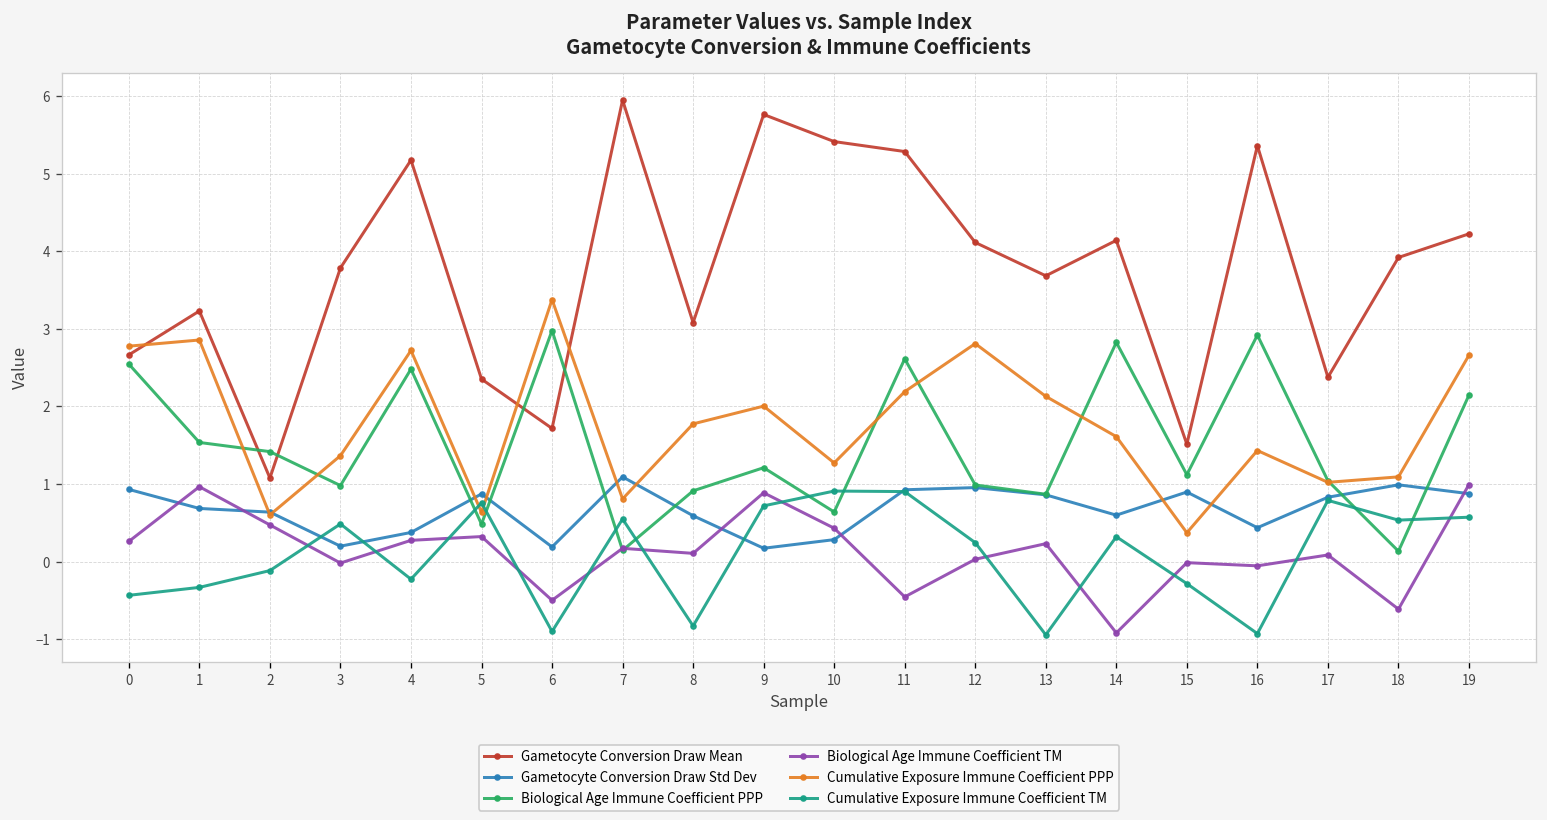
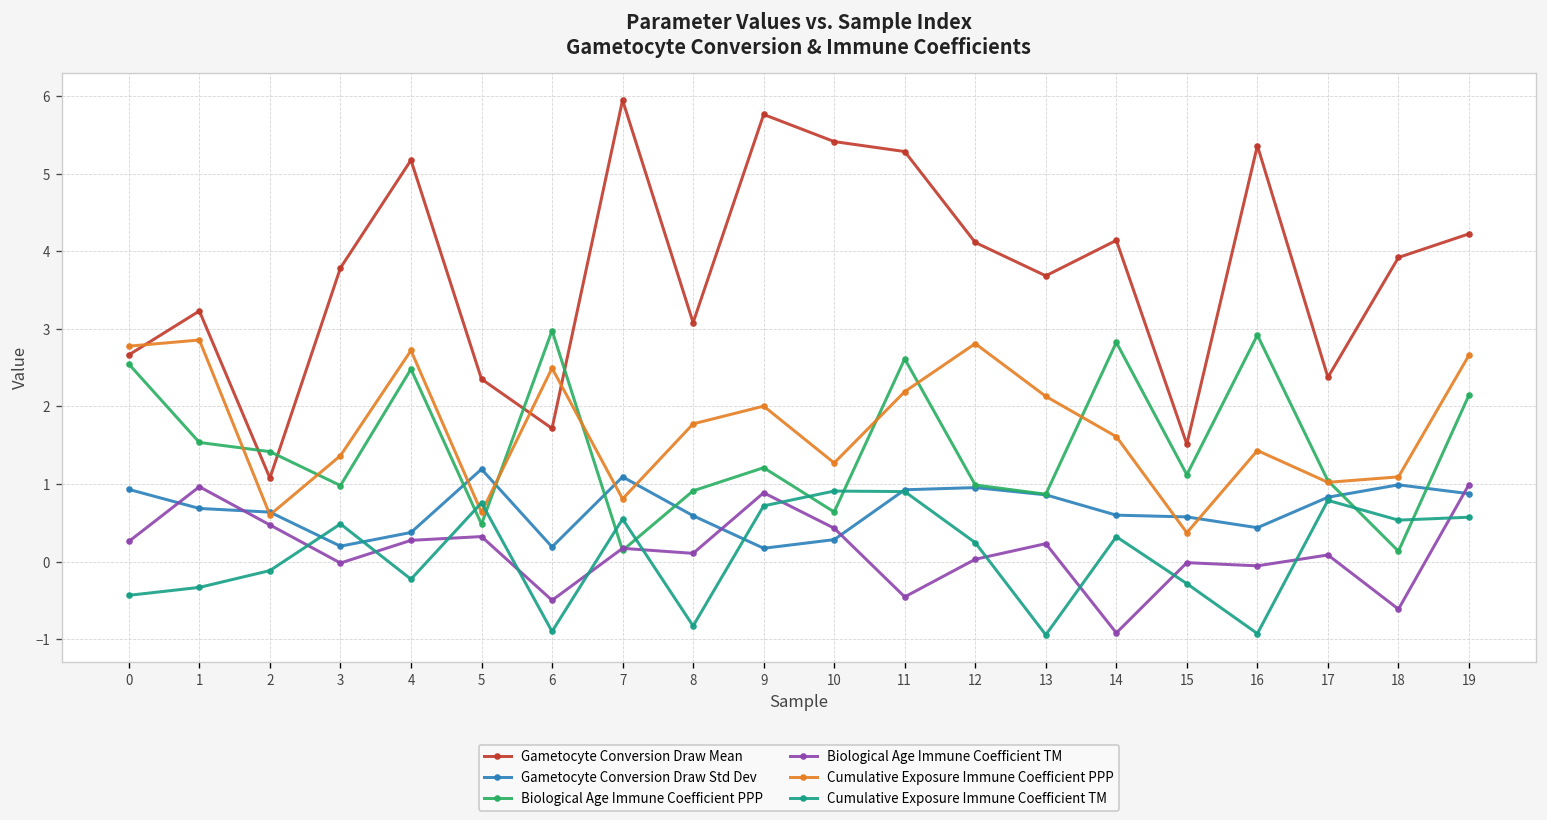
  {
    "Gametocyte Conversion Draw Mean": {
      "0": 2.7,
      "1": 3.2,
      "2": 1.1,
      "3": 3.8,
      "4": 5.2,
      "5": 2.4,
      "6": 1.7,
      "7": 5.9,
      "8": 3.1,
      "9": 5.8,
      "10": 5.4,
      "11": 5.3,
      "12": 4.1,
      "13": 3.7,
      "14": 4.1,
      "15": 1.5,
      "16": 5.4,
      "17": 2.4,
      "18": 3.9,
      "19": 4.2
    },
    "Gametocyte Conversion Draw Std Dev": {
      "0": 0.9,
      "1": 0.7,
      "3": 0.2,
      "4": 0.4,
-     "5": 0.9,
+     "5": 1.2,
      "6": 0.2,
      "7": 1.1,
      "8": 0.6,
      "9": 0.2,
      "10": 0.3,
      "14": 0.6,
-     "15": 0.9,
+     "15": 0.6,
      "16": 0.4,
      "17": 0.8,
      "18": 1.0,
      "19": 0.9
    },
    "Biological Age Immune Coefficient TM": {
      "0": 0.3,
      "1": 1.0,
      "2": 0.5,
      "3": 0.0,
      "4": 0.3,
      "5": 0.3,
      "6": -0.5,
      "8": 0.1,
      "9": 0.9,
      "10": 0.4,
      "11": -0.5,
      "12": 0.0,
      "13": 0.2,
      "14": -0.9,
      "15": 0.0,
      "16": -0.1,
      "17": 0.1,
      "18": -0.6,
      "19": 1.0
    },
    "Cumulative Exposure Immune Coefficient PPP": {
      "0": 2.8,
      "1": 2.9,
      "3": 1.4,
      "4": 2.7,
      "5": 0.6,
-     "6": 3.4,
+     "6": 2.5,
      "7": 0.8,
      "8": 1.8,
      "9": 2.0,
      "10": 1.3,
      "11": 2.2,
      "12": 2.8,
      "13": 2.1,
      "14": 1.6,
      "15": 0.4,
      "16": 1.4,
      "18": 1.1,
      "19": 2.7
    }
  }
